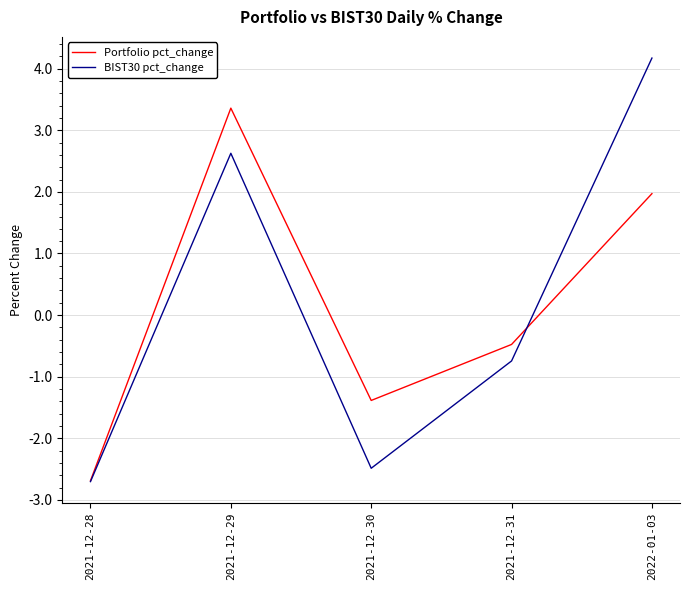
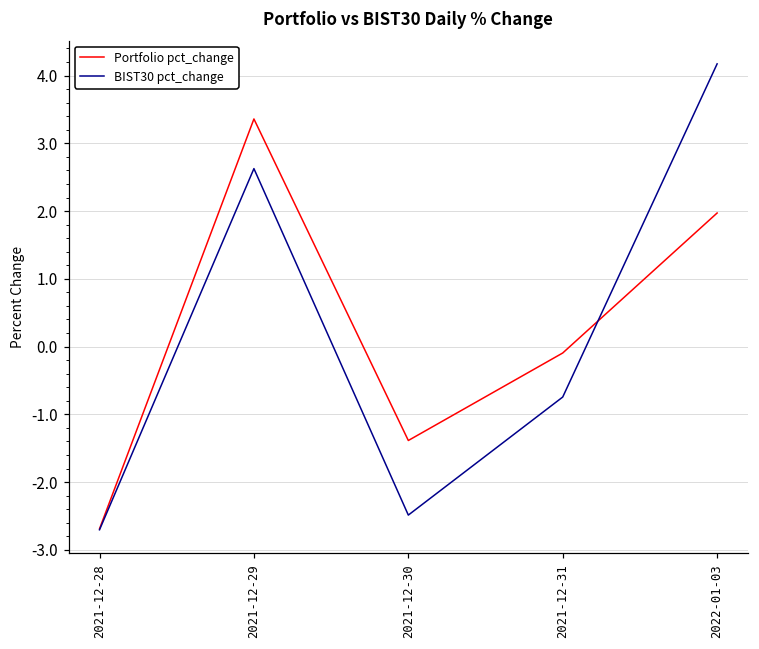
  {
    "Portfolio pct_change": {
      "2021-12-29": 3.4,
      "2021-12-30": -1.4,
-     "2021-12-31": -0.5,
+     "2021-12-31": -0.1,
      "2022-01-03": 2.0
    },
    "BIST30 pct_change": {
      "2021-12-29": 2.6,
      "2021-12-30": -2.5,
      "2021-12-31": -0.7,
      "2022-01-03": 4.2
    }
  }
